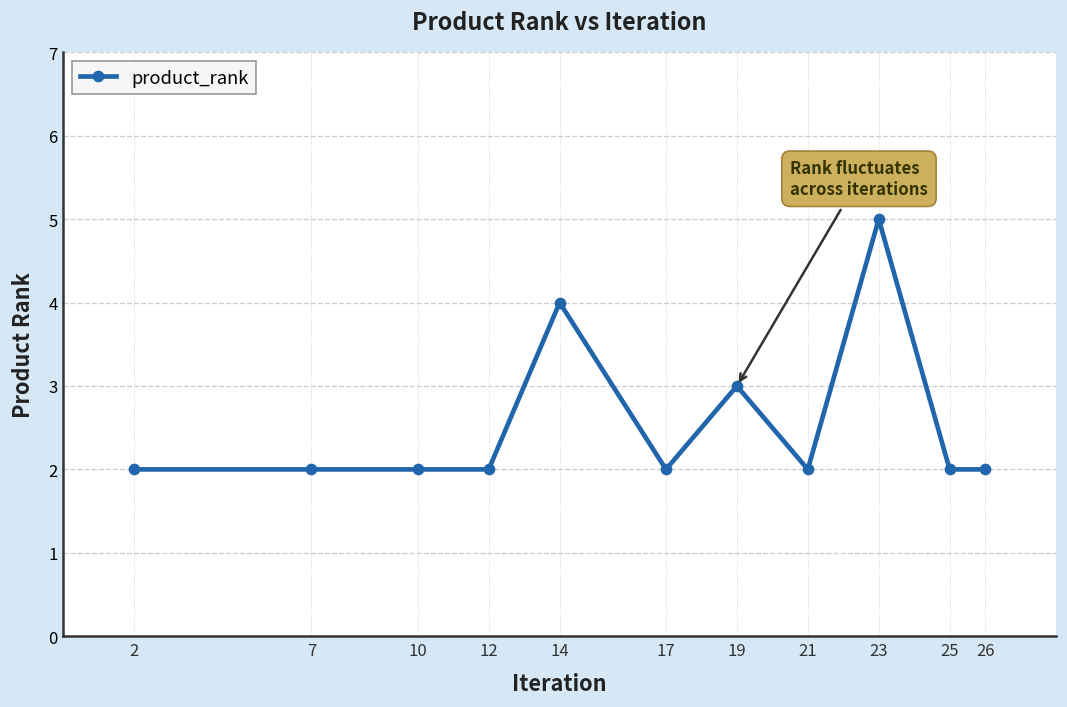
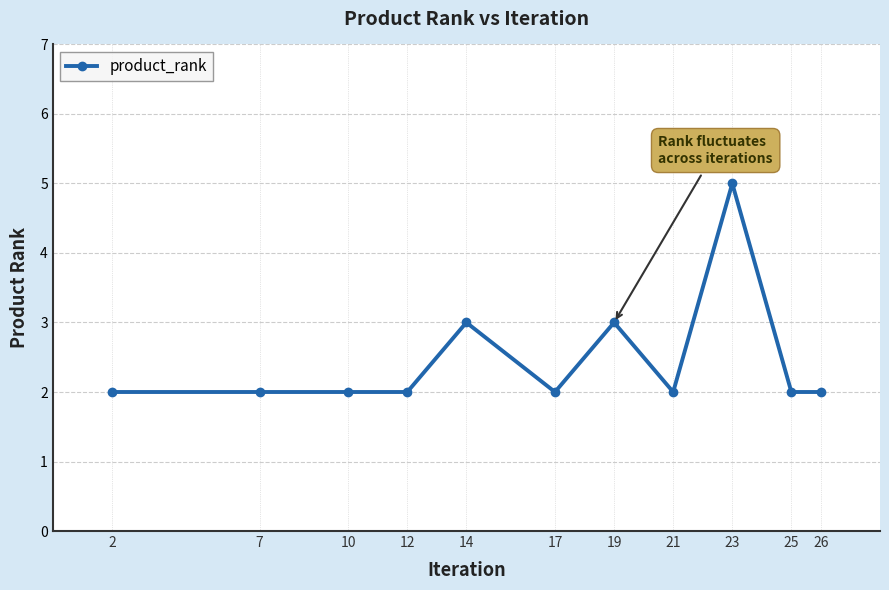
  {
    "2": 2,
    "7": 2,
    "10": 2,
    "12": 2,
-   "14": 4,
+   "14": 3,
    "17": 2,
    "19": 3,
    "21": 2,
    "23": 5,
    "25": 2,
    "26": 2
  }
